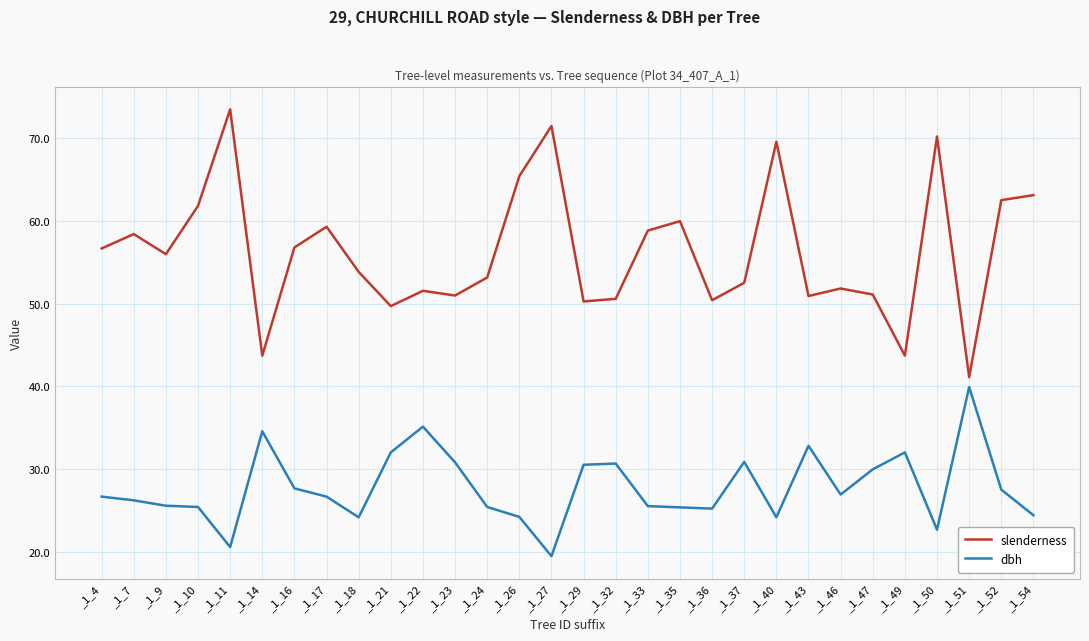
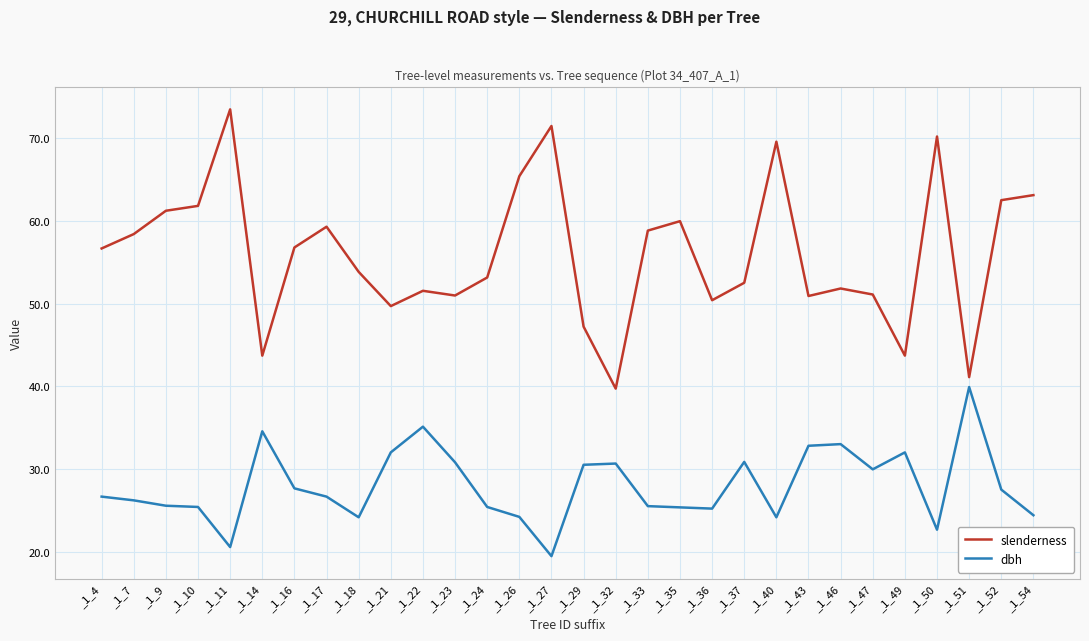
  {
    "slenderness": {
      "_1_4": 57,
      "_1_7": 58,
-     "_1_9": 56,
+     "_1_9": 61,
      "_1_10": 62,
      "_1_11": 73,
      "_1_14": 44,
      "_1_16": 57,
      "_1_17": 59,
      "_1_18": 54,
      "_1_21": 50,
      "_1_22": 52,
      "_1_23": 51,
      "_1_24": 53,
      "_1_26": 65,
      "_1_27": 71,
-     "_1_29": 50,
-     "_1_32": 51,
+     "_1_29": 47,
+     "_1_32": 40,
      "_1_33": 59,
      "_1_35": 60,
      "_1_36": 50,
      "_1_37": 53,
      "_1_40": 70,
      "_1_43": 51,
      "_1_46": 52,
      "_1_47": 51,
      "_1_49": 44,
      "_1_50": 70,
      "_1_51": 41,
      "_1_52": 63,
      "_1_54": 63
    },
    "dbh": {
      "_1_4": 27,
      "_1_7": 26,
      "_1_9": 26,
      "_1_10": 25,
      "_1_11": 21,
      "_1_14": 35,
      "_1_16": 28,
      "_1_17": 27,
      "_1_18": 24,
      "_1_21": 32,
      "_1_22": 35,
      "_1_23": 31,
      "_1_24": 25,
      "_1_26": 24,
      "_1_27": 19,
      "_1_29": 31,
      "_1_32": 31,
      "_1_33": 26,
      "_1_35": 25,
      "_1_36": 25,
      "_1_37": 31,
      "_1_40": 24,
      "_1_43": 33,
-     "_1_46": 27,
+     "_1_46": 33,
      "_1_47": 30,
      "_1_49": 32,
      "_1_50": 23,
      "_1_51": 40,
      "_1_52": 28,
      "_1_54": 24
    }
  }
